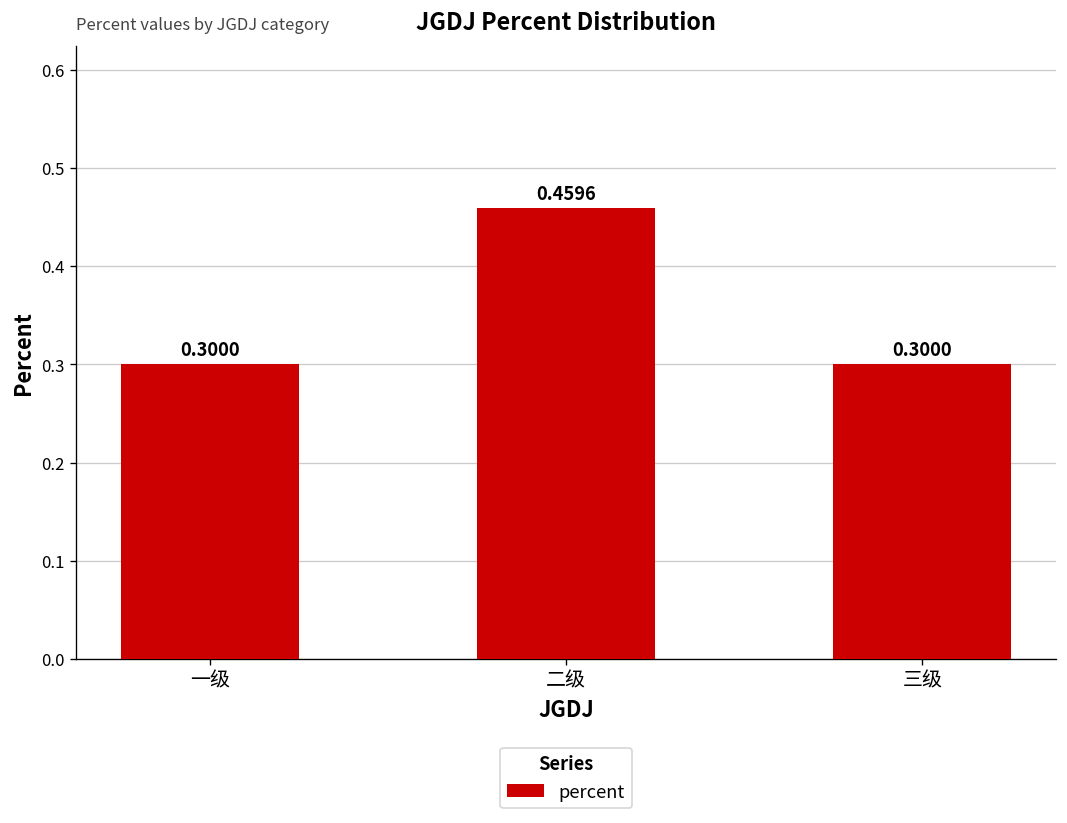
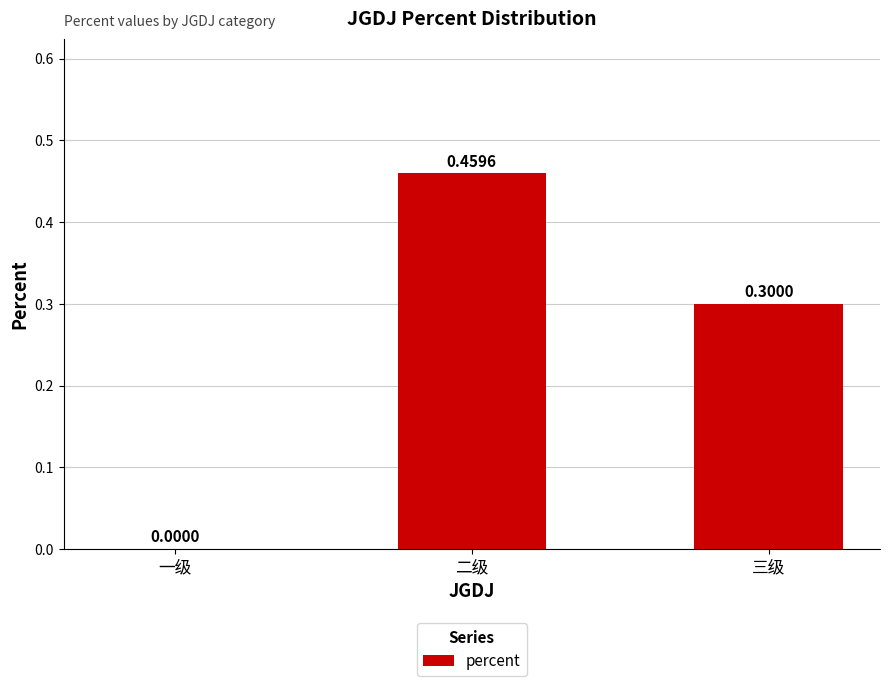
  {
-   "一级": 0.3000,
+   "一级": 0.0000,
    "二级": 0.4596,
    "三级": 0.3000
  }
